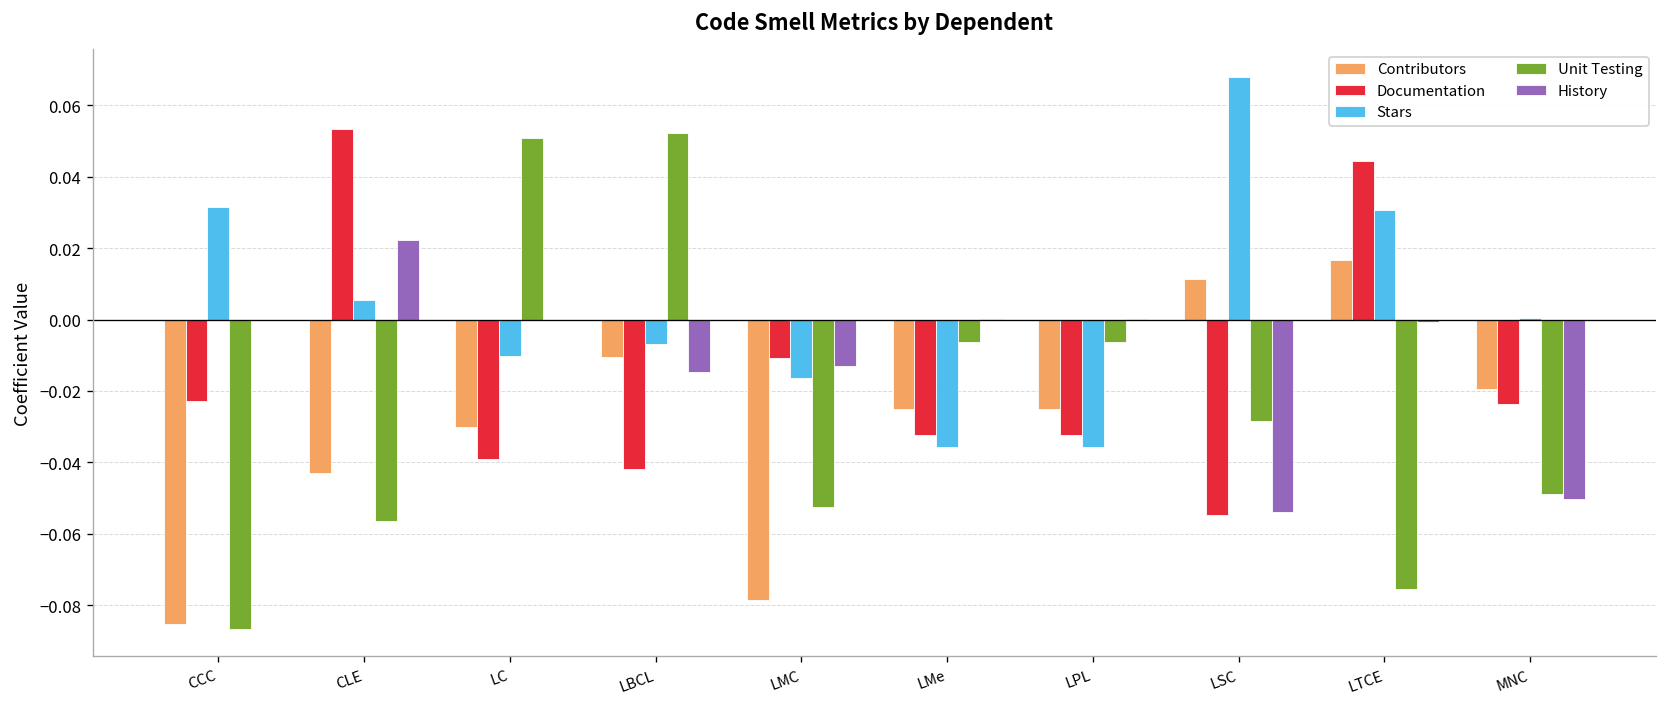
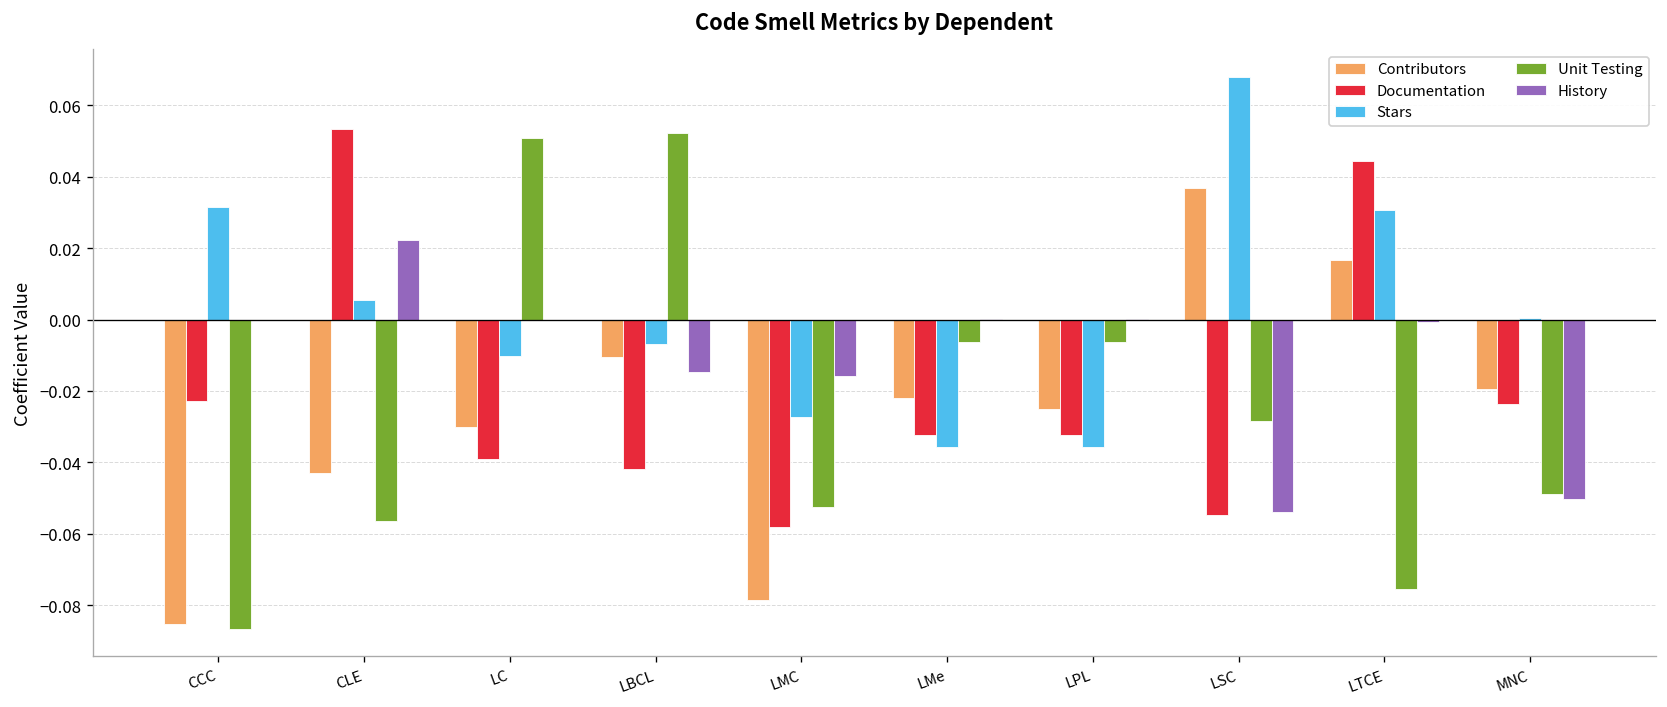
  {
    "Contributors": {
      "CCC": -0.085,
      "CLE": -0.043,
      "LC": -0.030,
      "LBCL": -0.010,
      "LMC": -0.078,
-     "LMe": -0.025,
+     "LMe": -0.022,
      "LPL": -0.025,
-     "LSC": 0.011,
+     "LSC": 0.037,
      "LTCE": 0.017,
      "MNC": -0.019
    },
    "Documentation": {
      "CCC": -0.023,
      "CLE": 0.053,
      "LC": -0.039,
      "LBCL": -0.042,
-     "LMC": -0.011,
+     "LMC": -0.058,
      "LMe": -0.032,
      "LPL": -0.032,
      "LSC": -0.055,
      "LTCE": 0.044,
      "MNC": -0.024
    },
    "Stars": {
      "CCC": 0.031,
      "CLE": 0.005,
      "LC": -0.010,
      "LBCL": -0.007,
-     "LMC": -0.016,
+     "LMC": -0.027,
      "LMe": -0.036,
      "LPL": -0.036,
      "LSC": 0.068,
      "LTCE": 0.031
    },
    "Unit Testing": {
      "CCC": -0.087,
      "CLE": -0.056,
      "LC": 0.051,
      "LBCL": 0.052,
      "LMC": -0.052,
      "LMe": -0.006,
      "LPL": -0.006,
      "LSC": -0.029,
      "LTCE": -0.075,
      "MNC": -0.049
    },
    "History": {
      "CCC": 0.000,
      "CLE": 0.022,
      "LC": 0.000,
      "LBCL": -0.015,
-     "LMC": -0.013,
+     "LMC": -0.016,
      "LSC": -0.054,
      "MNC": -0.050
    }
  }
